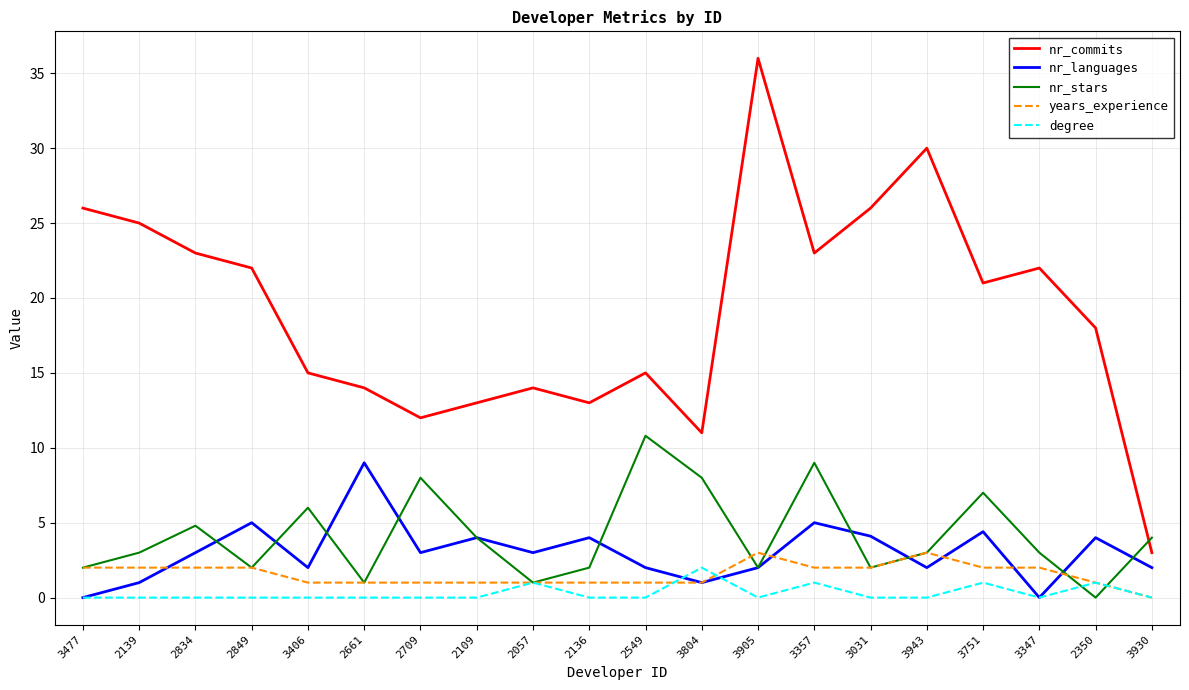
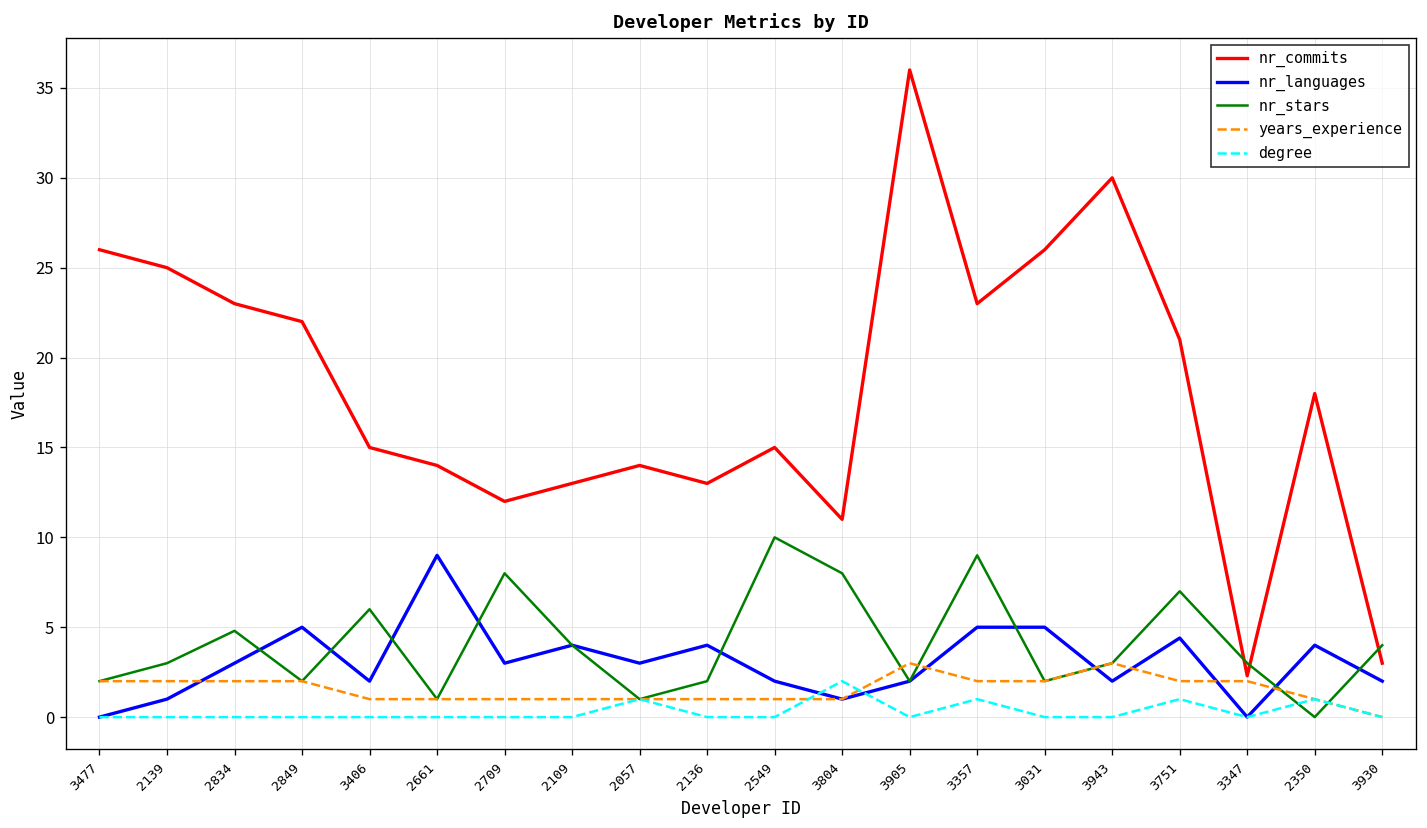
  {
    "nr_commits": {
      "3477": 26.0,
      "2139": 25.0,
      "2834": 23.0,
      "2849": 22.0,
      "3406": 15.0,
      "2661": 14.0,
      "2709": 12.0,
      "2109": 13.0,
      "2057": 14.0,
      "2136": 13.0,
      "2549": 15.0,
      "3804": 11.0,
      "3905": 36.0,
      "3357": 23.0,
      "3031": 26.0,
      "3943": 30.0,
      "3751": 21.0,
-     "3347": 22.0,
+     "3347": 2.3,
      "2350": 18.0,
      "3930": 3.0
    },
    "nr_languages": {
      "2139": 1.0,
      "2834": 3.0,
      "2849": 5.0,
      "3406": 2.0,
      "2661": 9.0,
      "2709": 3.0,
      "2057": 3.0,
      "2136": 4.0,
      "2549": 2.0,
      "3357": 5.0,
-     "3031": 4.1,
+     "3031": 5.0,
      "3943": 2.0,
      "3751": 4.4,
      "2350": 4.0,
      "3930": 2.0
    },
    "nr_stars": {
      "2139": 3.0,
      "2834": 4.8,
      "3406": 6.0,
      "2709": 8.0,
      "2136": 2.0,
-     "2549": 10.8,
+     "2549": 10.0,
      "3804": 8.0,
      "3357": 9.0,
      "3751": 7.0,
      "3347": 3.0,
      "2350": 0.0,
      "3930": 4.0
    },
    "years_experience": {
      "2139": 2.0,
      "2834": 2.0,
      "3406": 1.0,
      "2709": 1.0,
      "2109": 1.0,
      "2136": 1.0,
      "2549": 1.0,
      "3905": 3.0,
      "3357": 2.0,
      "3751": 2.0,
      "3347": 2.0
    },
    "degree": {
      "2139": 0.0,
      "2834": 0.0,
      "2849": 0.0,
      "3406": 0.0,
      "2661": 0.0,
      "2709": 0.0,
      "2109": 0.0,
      "2136": 0.0,
      "2549": 0.0,
      "3804": 2.0,
      "3905": 0.0,
      "3357": 1.0,
      "3031": 0.0,
      "3943": 0.0,
      "3751": 1.0
    }
  }
